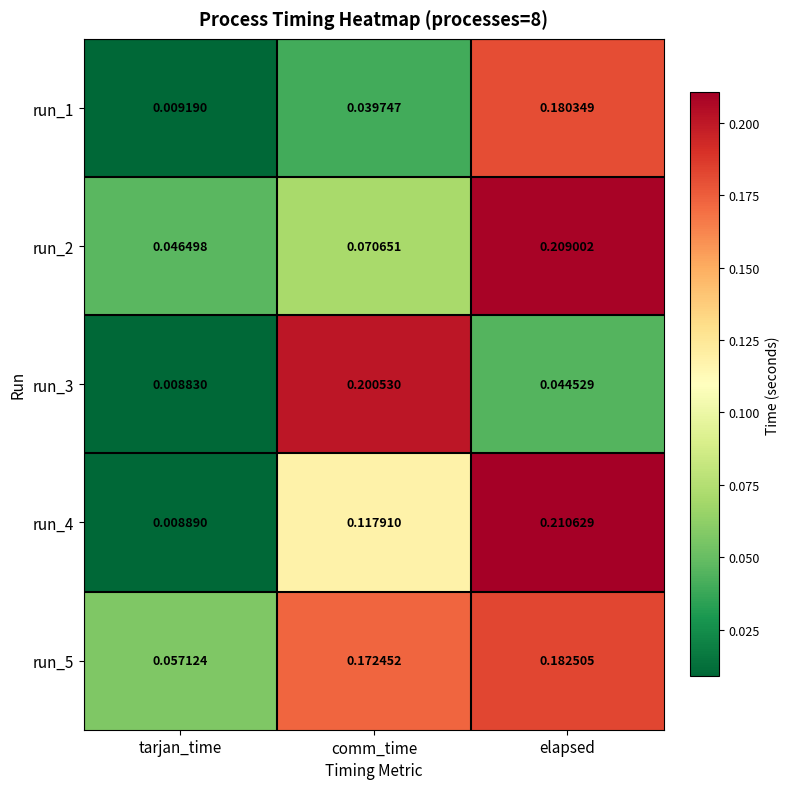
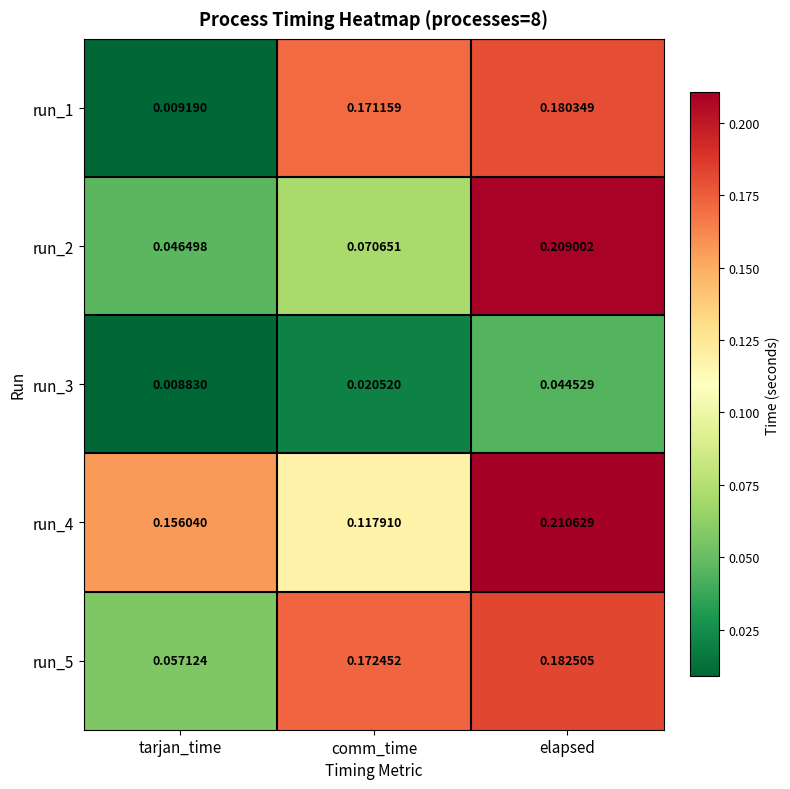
  {
    "run_1": {
      "tarjan_time": 0.009190,
-     "comm_time": 0.039747,
+     "comm_time": 0.171159,
      "elapsed": 0.180349
    },
    "run_2": {
      "tarjan_time": 0.046498,
      "comm_time": 0.070651,
      "elapsed": 0.209002
    },
    "run_3": {
      "tarjan_time": 0.008830,
-     "comm_time": 0.200530,
+     "comm_time": 0.020520,
      "elapsed": 0.044529
    },
    "run_4": {
-     "tarjan_time": 0.008890,
+     "tarjan_time": 0.156040,
      "comm_time": 0.117910,
      "elapsed": 0.210629
    },
    "run_5": {
      "tarjan_time": 0.057124,
      "comm_time": 0.172452,
      "elapsed": 0.182505
    }
  }
